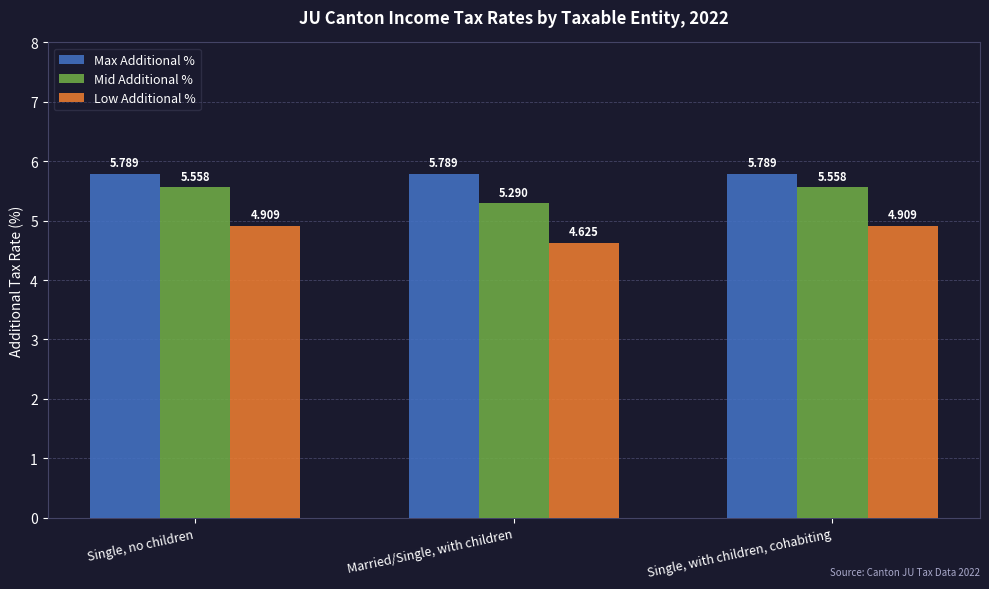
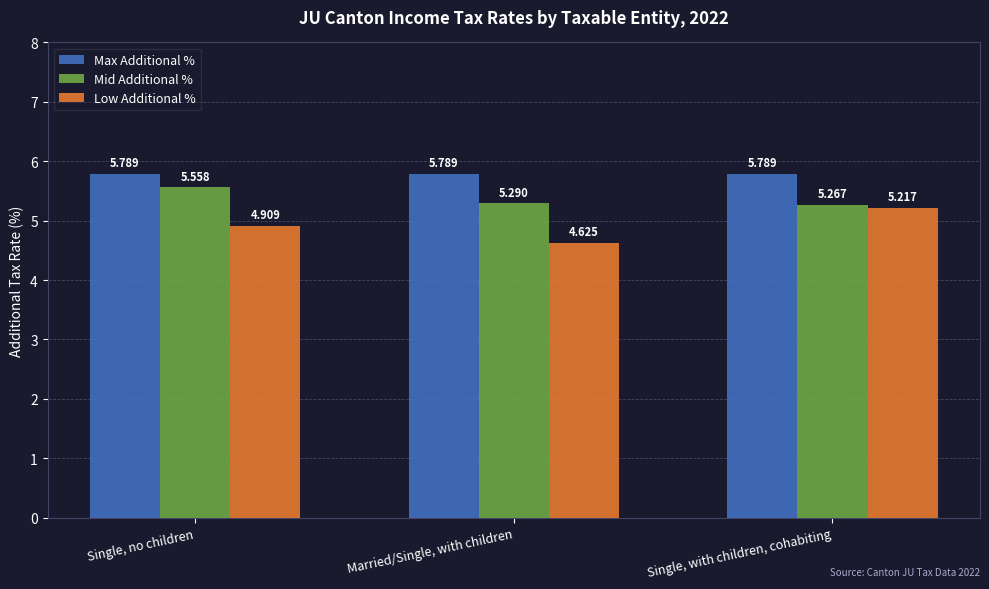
  {
    "Max Additional %": {
      "Single, no children": 5.789,
      "Married/Single, with children": 5.789,
      "Single, with children, cohabiting": 5.789
    },
    "Mid Additional %": {
      "Single, no children": 5.558,
      "Married/Single, with children": 5.290,
-     "Single, with children, cohabiting": 5.558
+     "Single, with children, cohabiting": 5.267
    },
    "Low Additional %": {
      "Single, no children": 4.909,
      "Married/Single, with children": 4.625,
-     "Single, with children, cohabiting": 4.909
+     "Single, with children, cohabiting": 5.217
    }
  }
